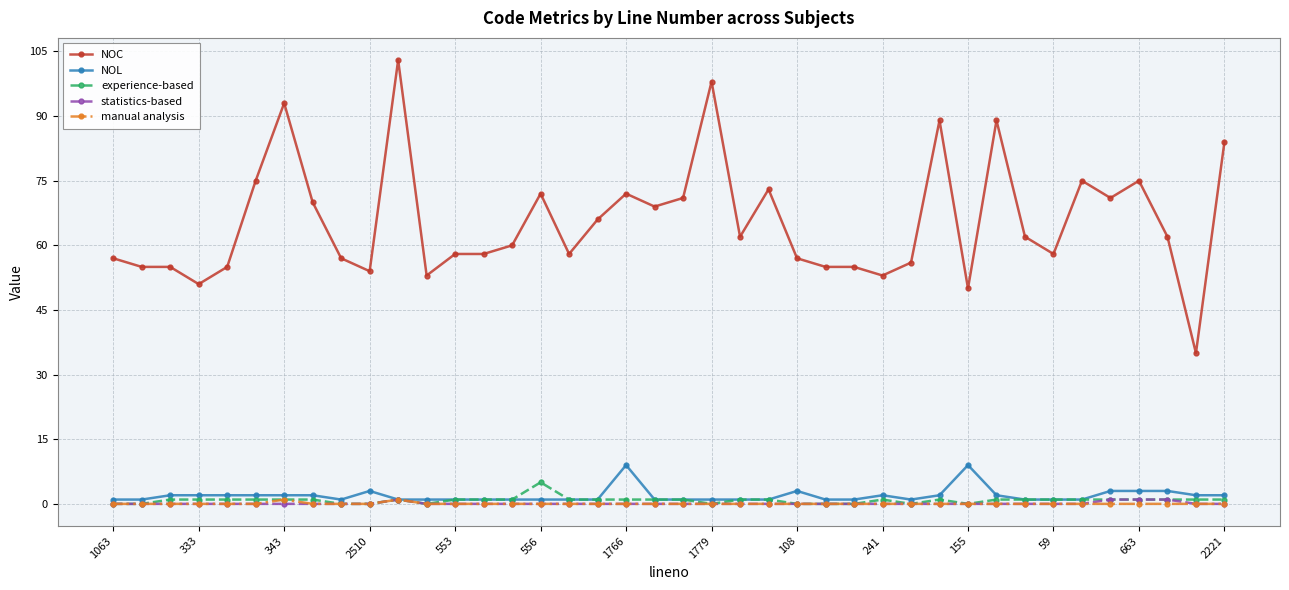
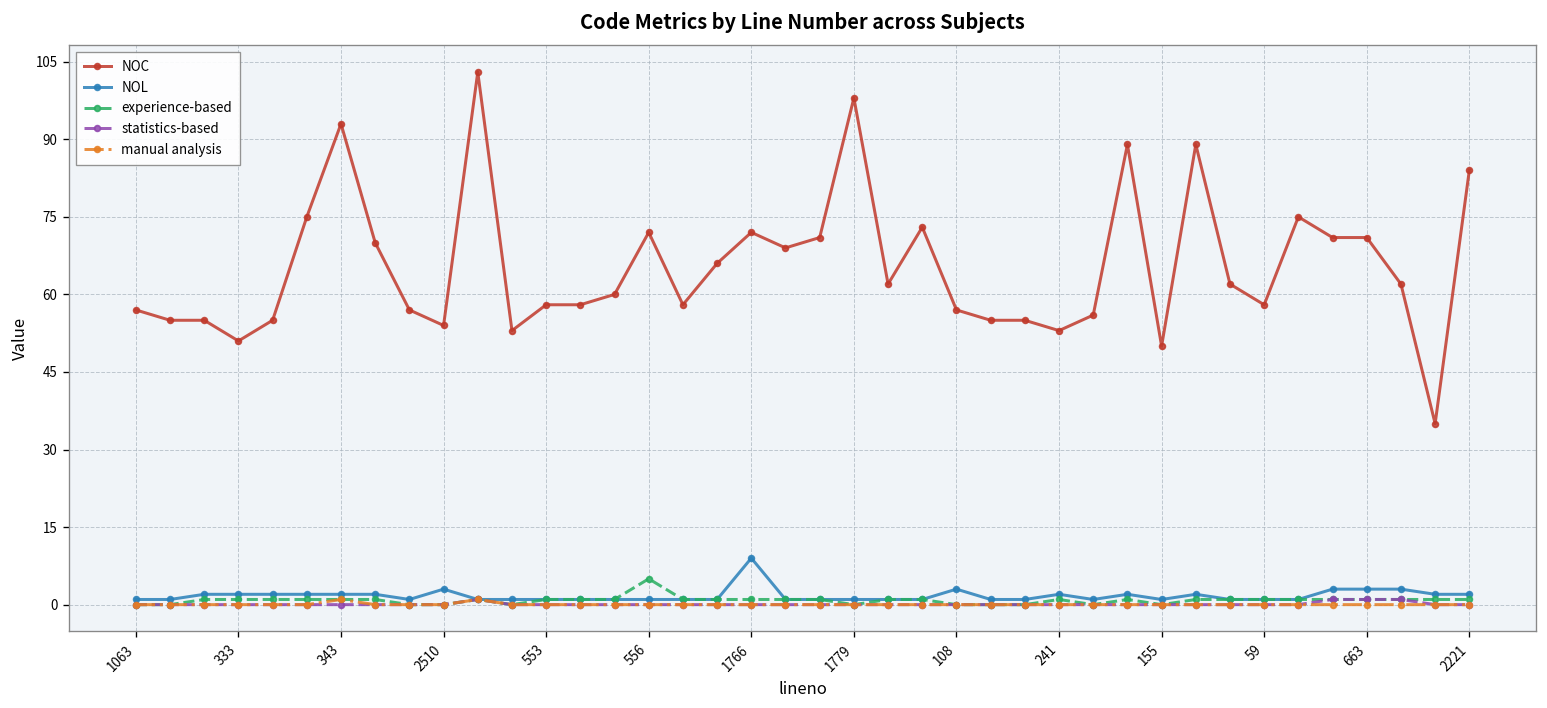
  {
    "NOC": {
      "1063": 57,
      "333": 51,
      "343": 93,
      "2510": 54,
      "553": 58,
      "556": 72,
      "1766": 72,
      "1779": 98,
      "108": 57,
      "241": 53,
      "155": 50,
      "59": 58,
-     "663": 75,
+     "663": 71,
      "2221": 84
    },
    "NOL": {
      "1063": 1,
      "333": 2,
      "343": 2,
      "2510": 3,
      "556": 1,
      "1766": 9,
      "1779": 1,
      "108": 3,
      "241": 2,
-     "155": 9,
+     "155": 1,
      "663": 3,
      "2221": 2
    },
    "experience-based": {
      "333": 1,
      "556": 5,
      "1766": 1,
      "241": 1,
      "2221": 1
    },
    "statistics-based": {
      "343": 0
    },
    "manual analysis": {
      "663": 0
    }
  }
